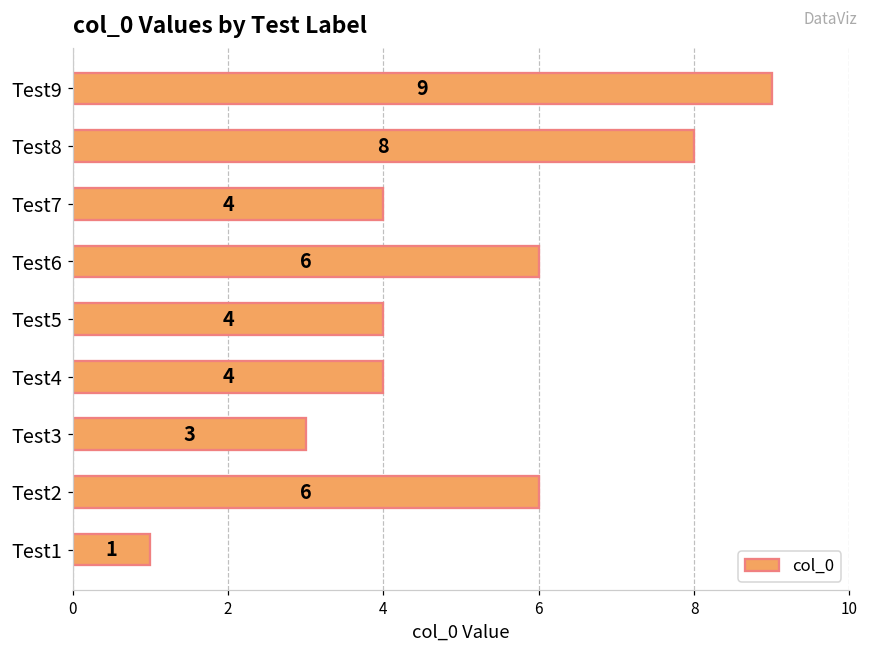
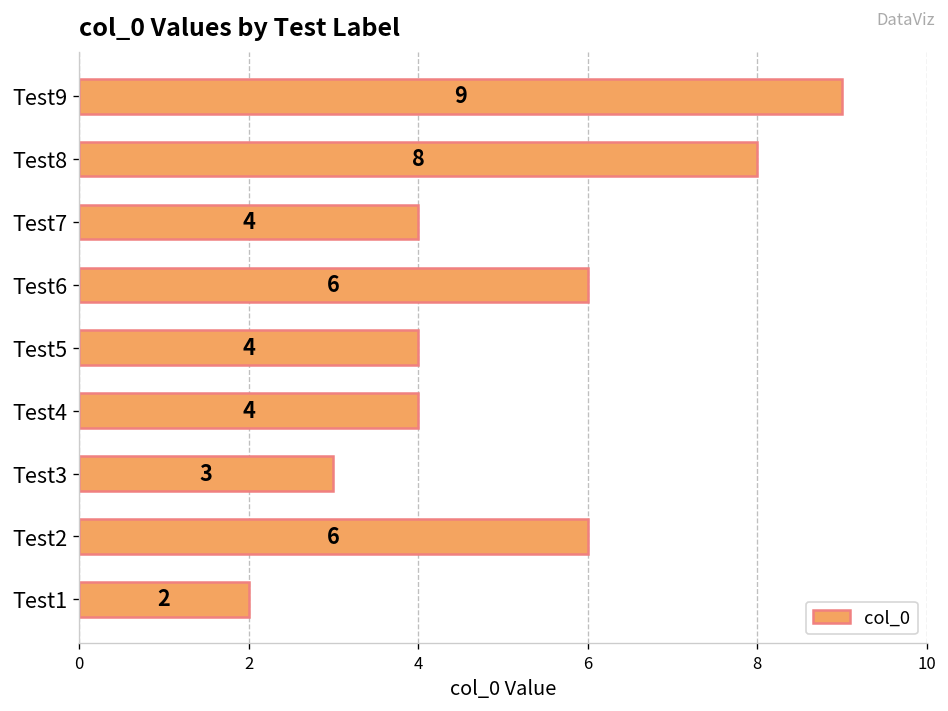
  {
    "Test9": 9,
    "Test8": 8,
    "Test7": 4,
    "Test6": 6,
    "Test5": 4,
    "Test4": 4,
    "Test3": 3,
    "Test2": 6,
-   "Test1": 1
+   "Test1": 2
  }
